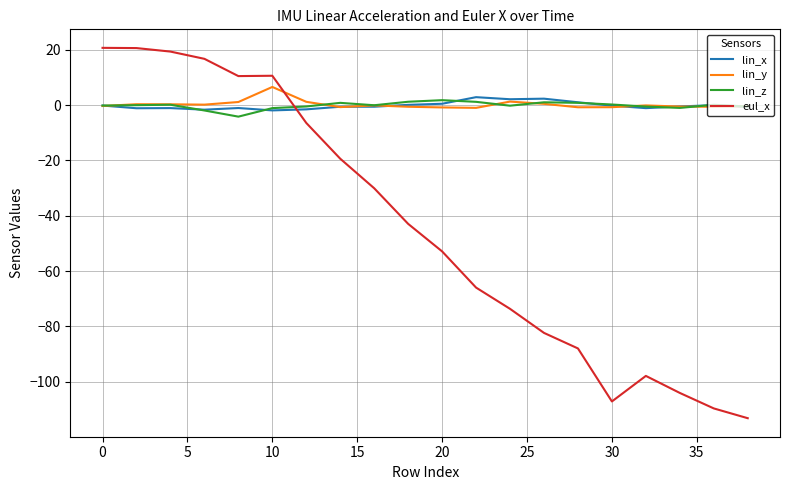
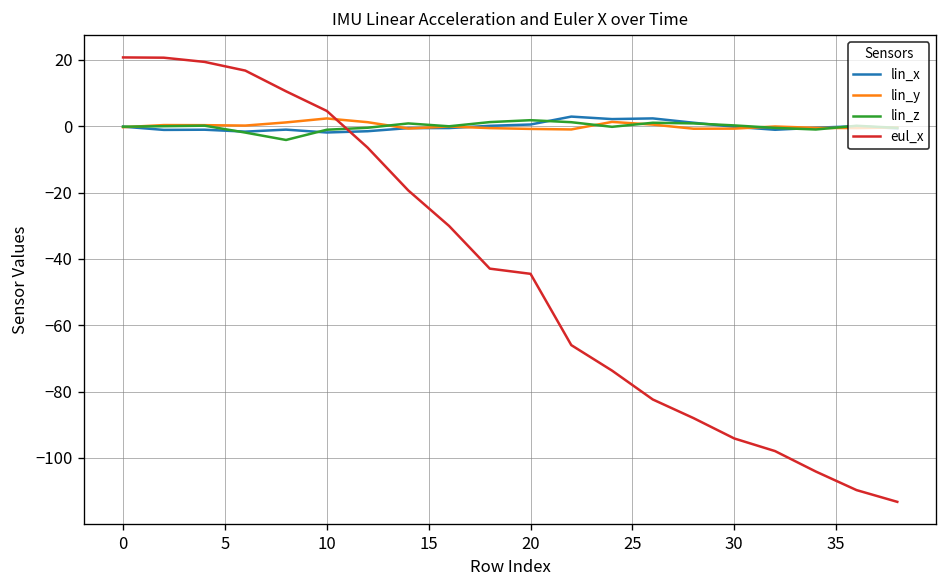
  {
    "lin_x": {
      "20": 1
    },
    "lin_y": {
-     "10": 7,
+     "10": 2,
      "20": -1
    },
    "lin_z": {
      "20": 2
    },
    "eul_x": {
      "0": 21,
-     "10": 11,
-     "20": -53,
-     "30": -107
+     "10": 5,
+     "20": -44,
+     "30": -94
    }
  }
